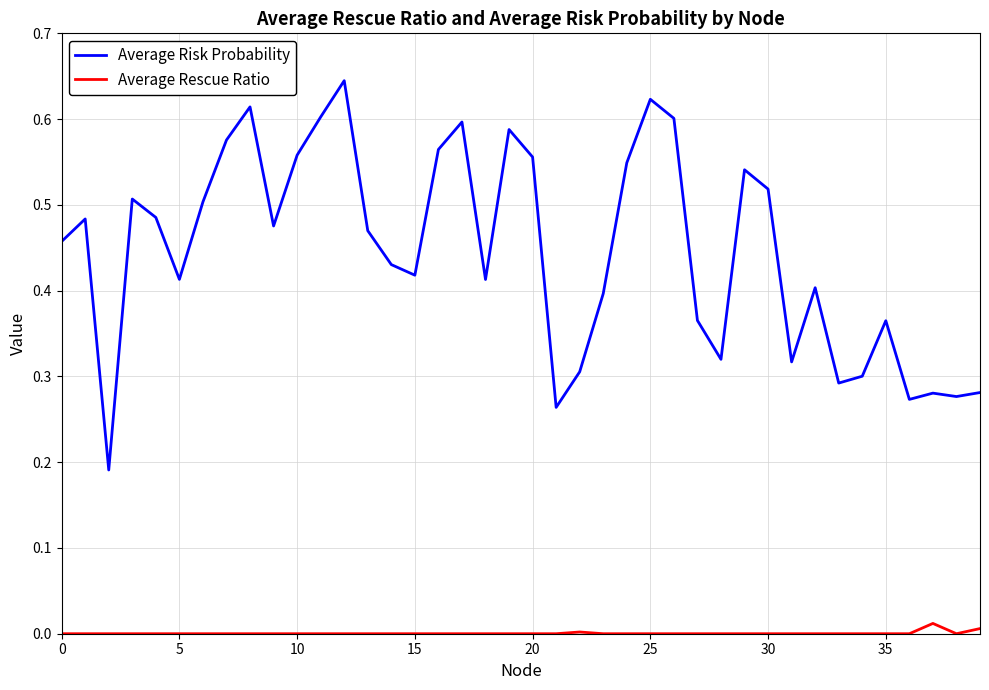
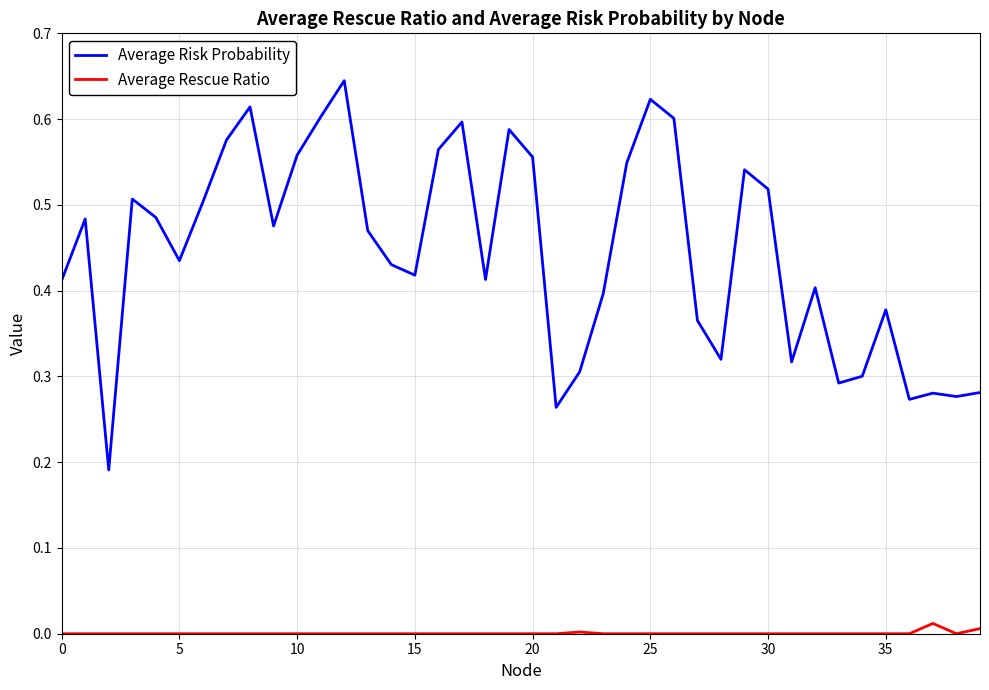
  {
    "Average Risk Probability": {
-     "0": 0.46,
-     "5": 0.41,
+     "0": 0.41,
+     "5": 0.43,
      "10": 0.56,
      "15": 0.42,
      "20": 0.56,
      "25": 0.62,
      "30": 0.52,
-     "35": 0.36
+     "35": 0.38
    },
    "Average Rescue Ratio": {
      "0": 0.00,
      "5": 0.00,
      "10": 0.00,
      "15": 0.00,
      "20": 0.00,
      "25": 0.00,
      "30": 0.00,
      "35": 0.00
    }
  }
